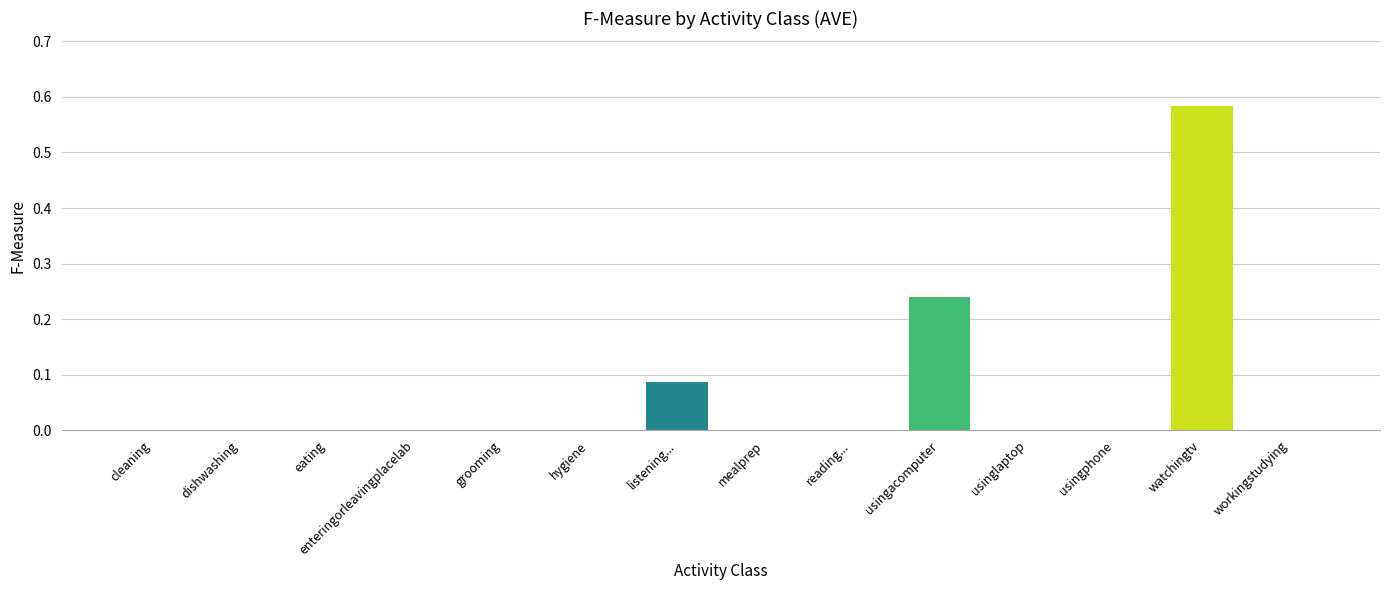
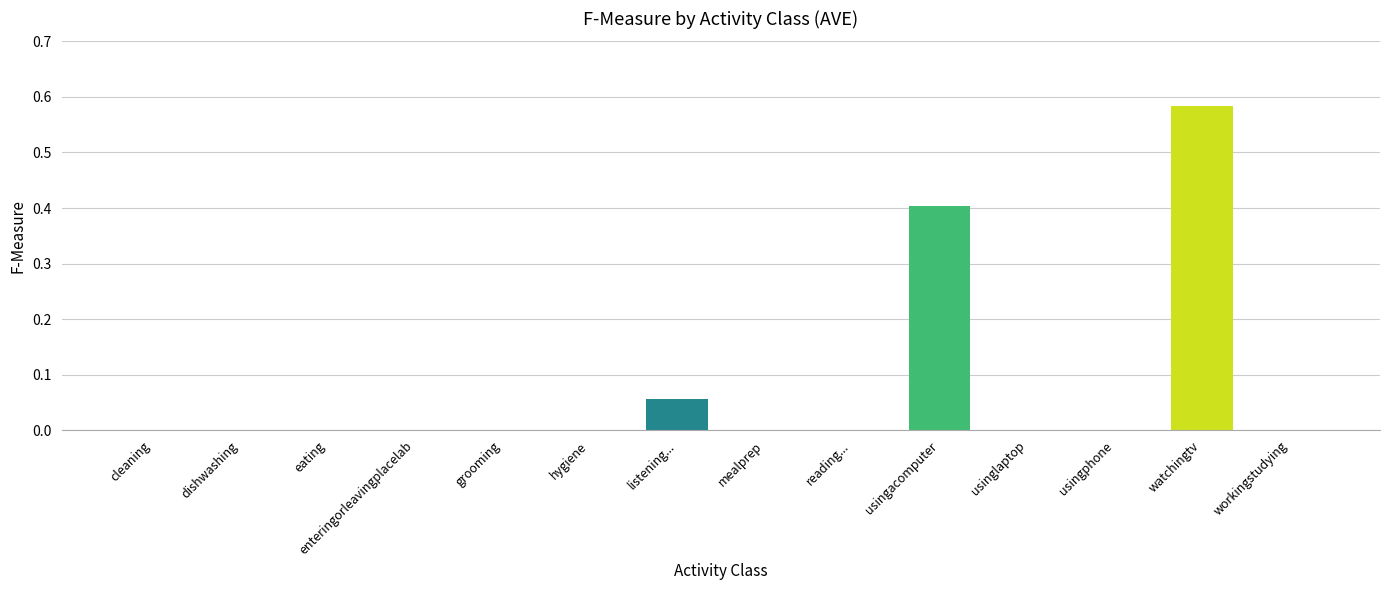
  {
    "cleaning": 0.00,
    "dishwashing": 0.00,
    "eating": 0.00,
    "enteringorleavingplacelab": 0.00,
    "grooming": 0.00,
    "hygiene": 0.00,
-   "listening...": 0.09,
+   "listening...": 0.06,
    "mealprep": 0.00,
    "reading...": 0.00,
-   "usingacomputer": 0.24,
+   "usingacomputer": 0.40,
    "usinglaptop": 0.00,
    "usingphone": 0.00,
    "watchingtv": 0.58,
    "workingstudying": 0.00
  }
